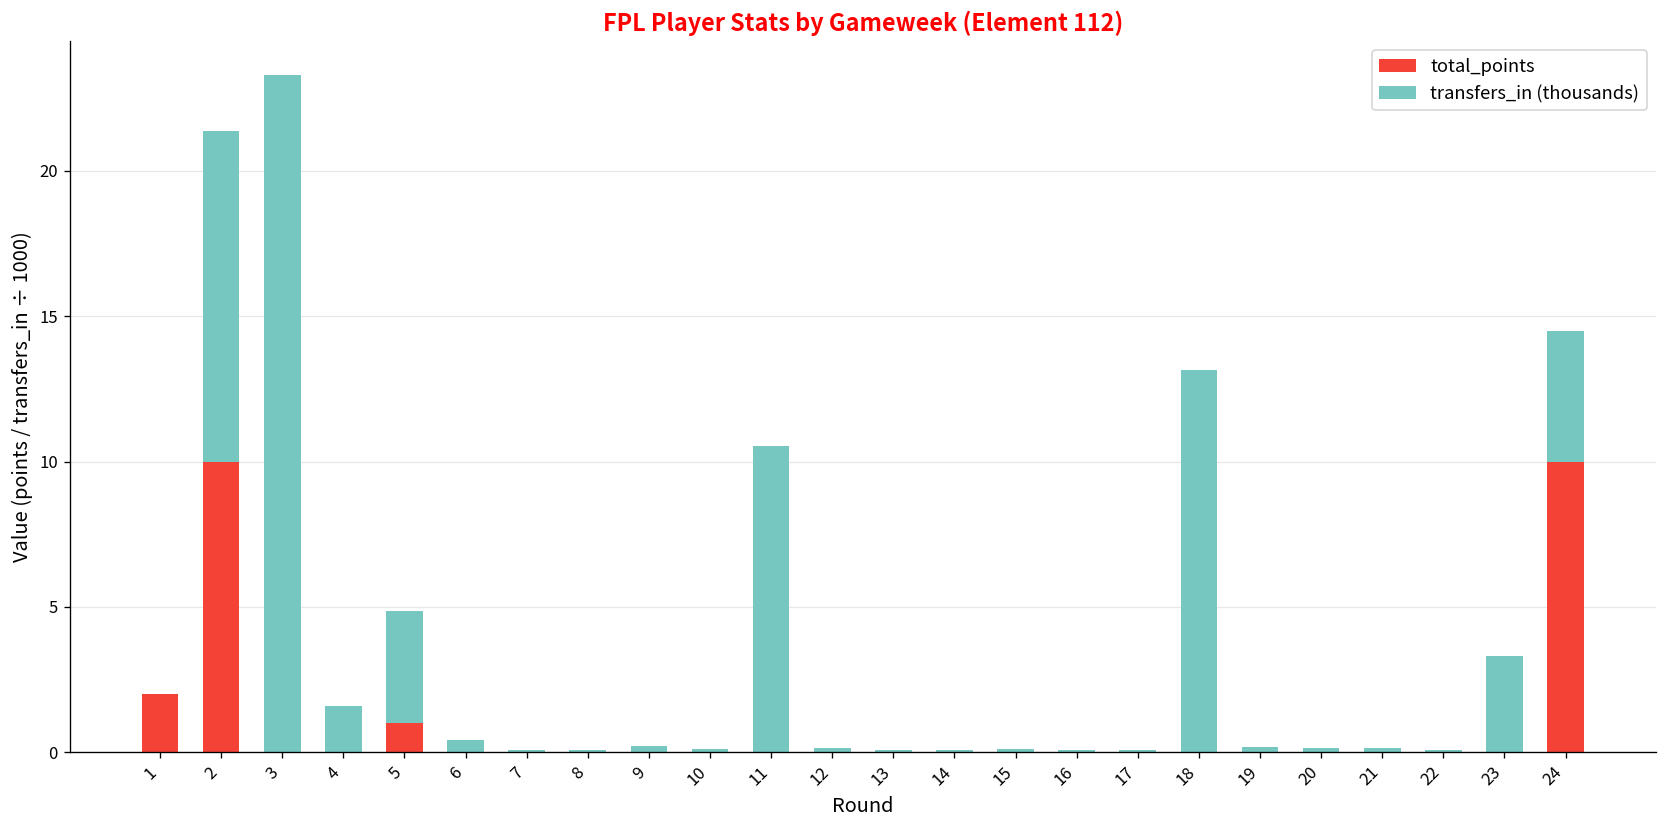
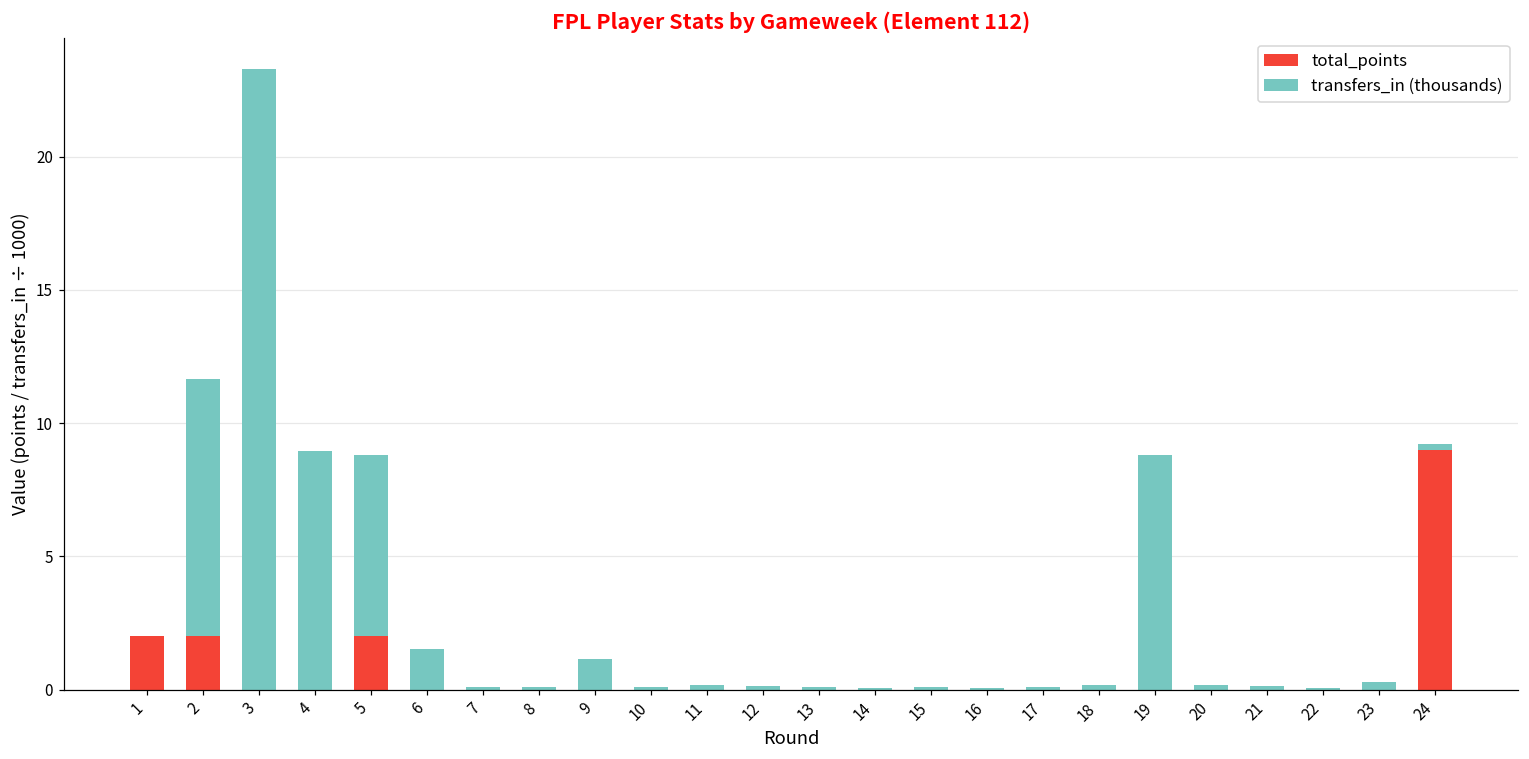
  {
    "total_points": {
      "1": 2,
-     "2": 10,
+     "2": 2,
      "3": 0,
      "4": 0,
-     "5": 1,
+     "5": 2,
      "6": 0,
      "7": 0,
      "8": 0,
      "9": 0,
      "10": 0,
      "11": 0,
      "12": 0,
      "13": 0,
      "14": 0,
      "15": 0,
      "16": 0,
      "17": 0,
      "18": 0,
      "19": 0,
      "20": 0,
      "21": 0,
      "22": 0,
      "23": 0,
-     "24": 10
+     "24": 9
    },
    "transfers_in (thousands)": {
      "1": 0.0,
-     "2": 11.4,
+     "2": 9.7,
      "3": 23.3,
-     "4": 1.6,
-     "5": 3.8,
-     "6": 0.4,
-     "9": 0.2,
-     "11": 10.5,
+     "4": 8.9,
+     "5": 6.8,
+     "6": 1.5,
+     "9": 1.1,
+     "11": 0.2,
      "12": 0.1,
      "15": 0.1,
-     "18": 13.2,
-     "19": 0.2,
+     "18": 0.2,
+     "19": 8.8,
      "20": 0.2,
      "21": 0.1,
-     "23": 3.3,
-     "24": 4.5
+     "23": 0.3,
+     "24": 0.2
    }
  }
